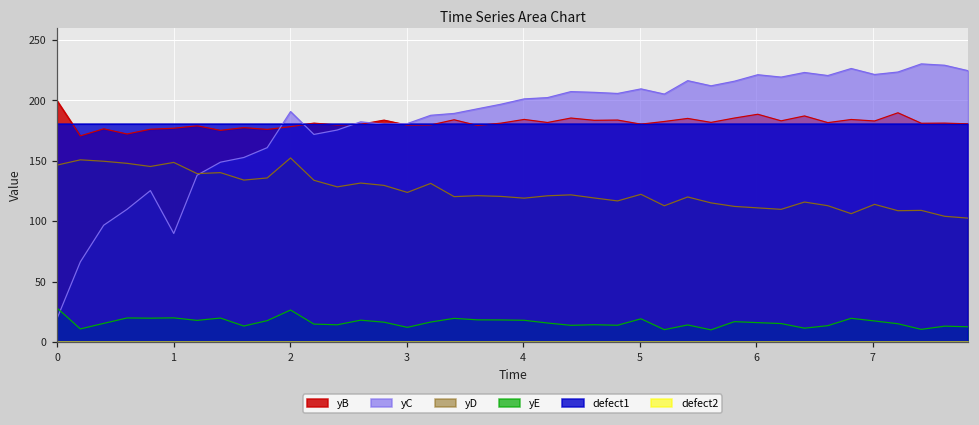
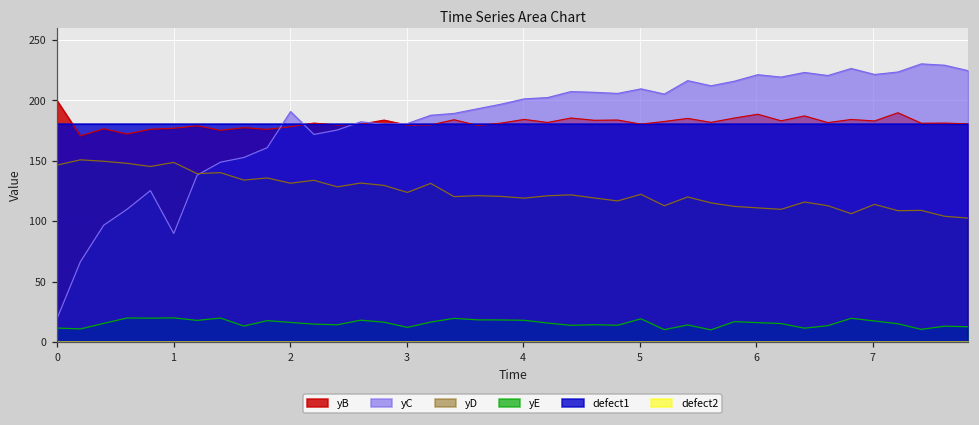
  {
    "yB": {
      "0": 200,
      "1": 177
    },
    "yC": {
      "0": 19,
      "1": 90,
      "2": 191
    },
    "yD": {
      "0": 146,
      "1": 149,
-     "2": 152
+     "2": 131
    },
    "yE": {
-     "0": 28,
+     "0": 12,
      "1": 20,
-     "2": 26
+     "2": 16
    },
    "defect1": {
      "0": 180,
      "1": 180
    },
    "defect2": {
      "0": 0,
      "1": 0,
      "2": 0
    }
  }
